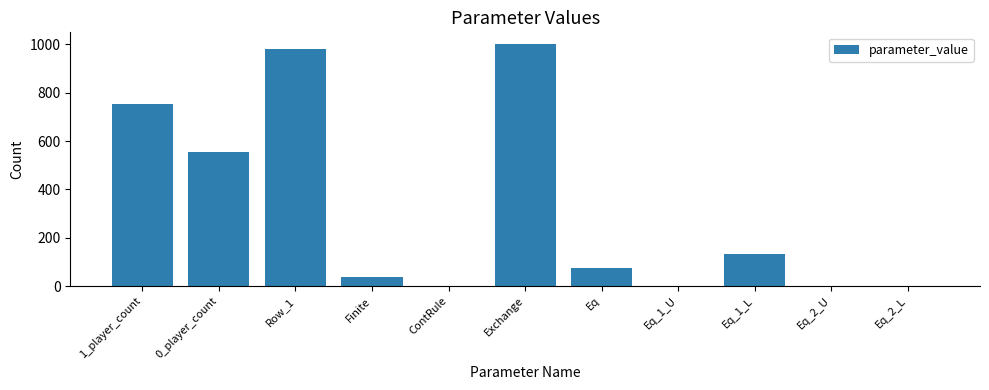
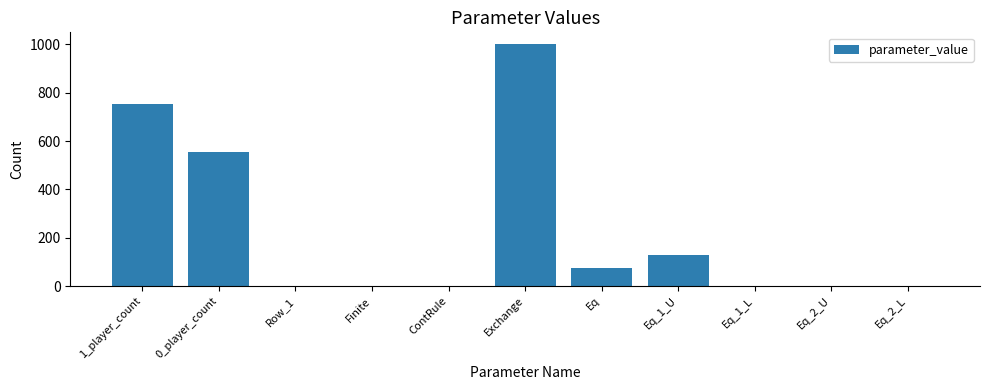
  {
    "1_player_count": 750,
    "0_player_count": 550,
-   "Row_1": 980,
-   "Finite": 40,
+   "Row_1": 0,
+   "Finite": 0,
    "ContRule": 0,
    "Exchange": 1000,
    "Eq": 80,
-   "Eq_1_U": 0,
-   "Eq_1_L": 130,
+   "Eq_1_U": 130,
+   "Eq_1_L": 0,
    "Eq_2_U": 0,
    "Eq_2_L": 0
  }
